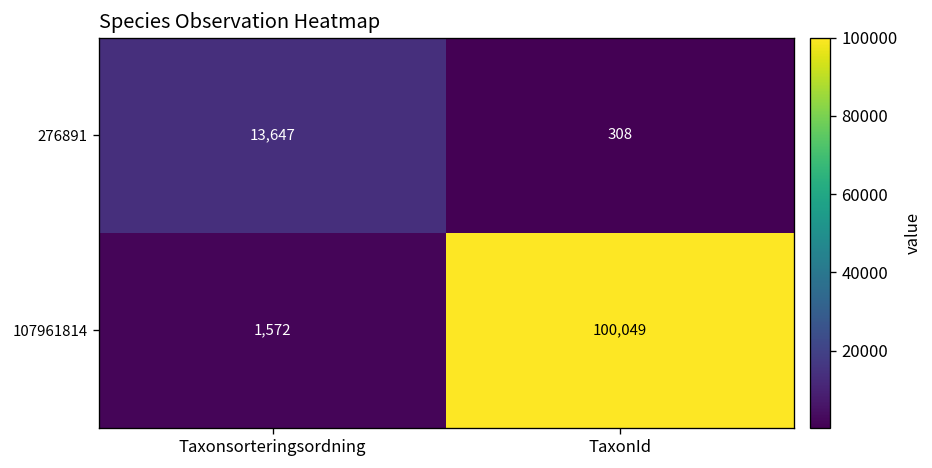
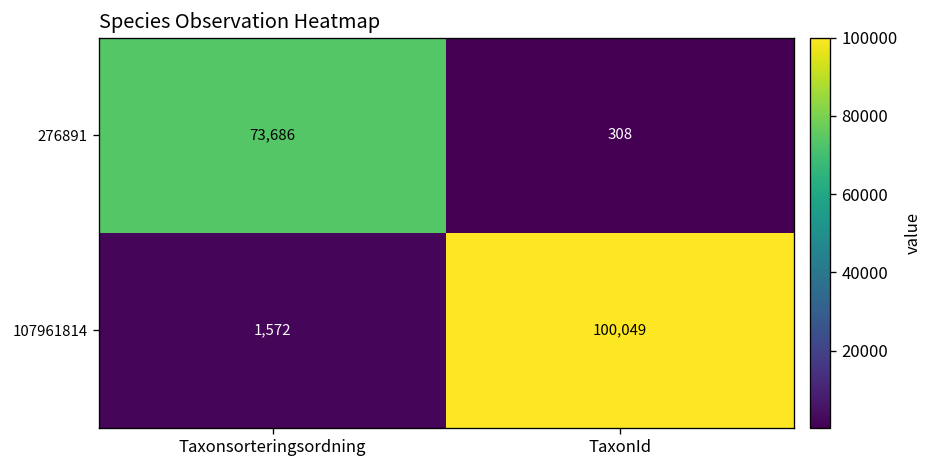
  {
    "276891": {
-     "Taxonsorteringsordning": "13,647",
+     "Taxonsorteringsordning": "73,686",
      "TaxonId": "308"
    },
    "107961814": {
      "Taxonsorteringsordning": "1,572",
      "TaxonId": "100,049"
    }
  }
